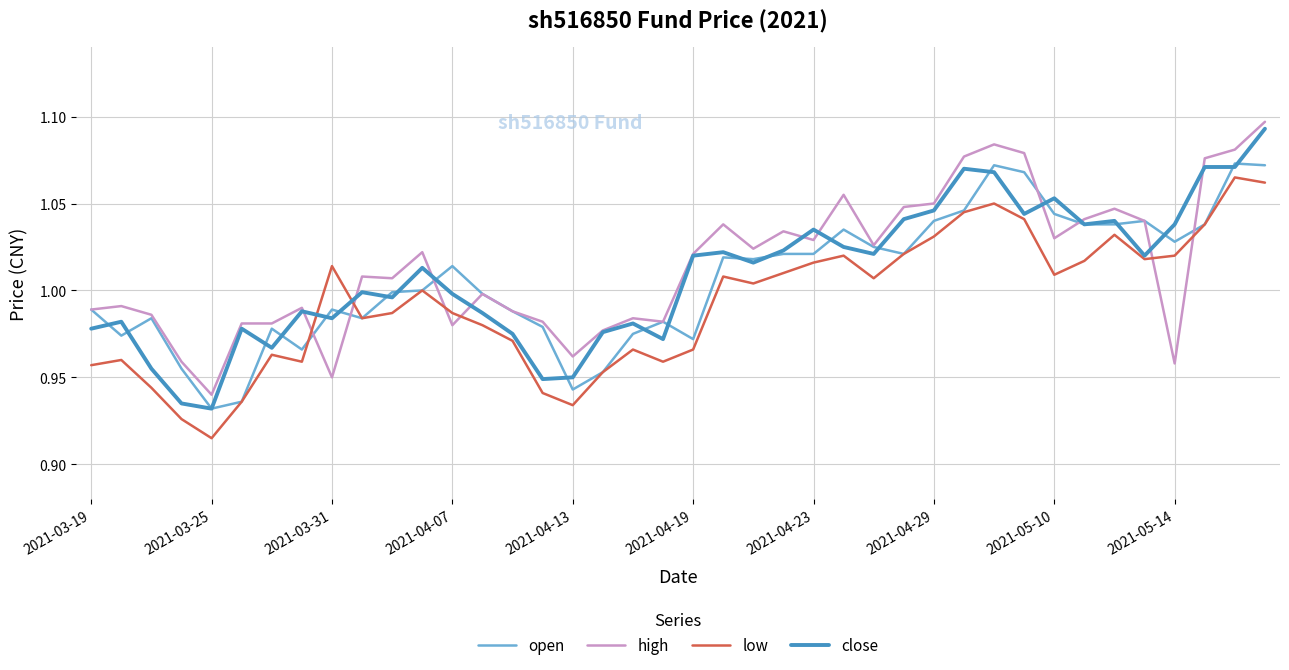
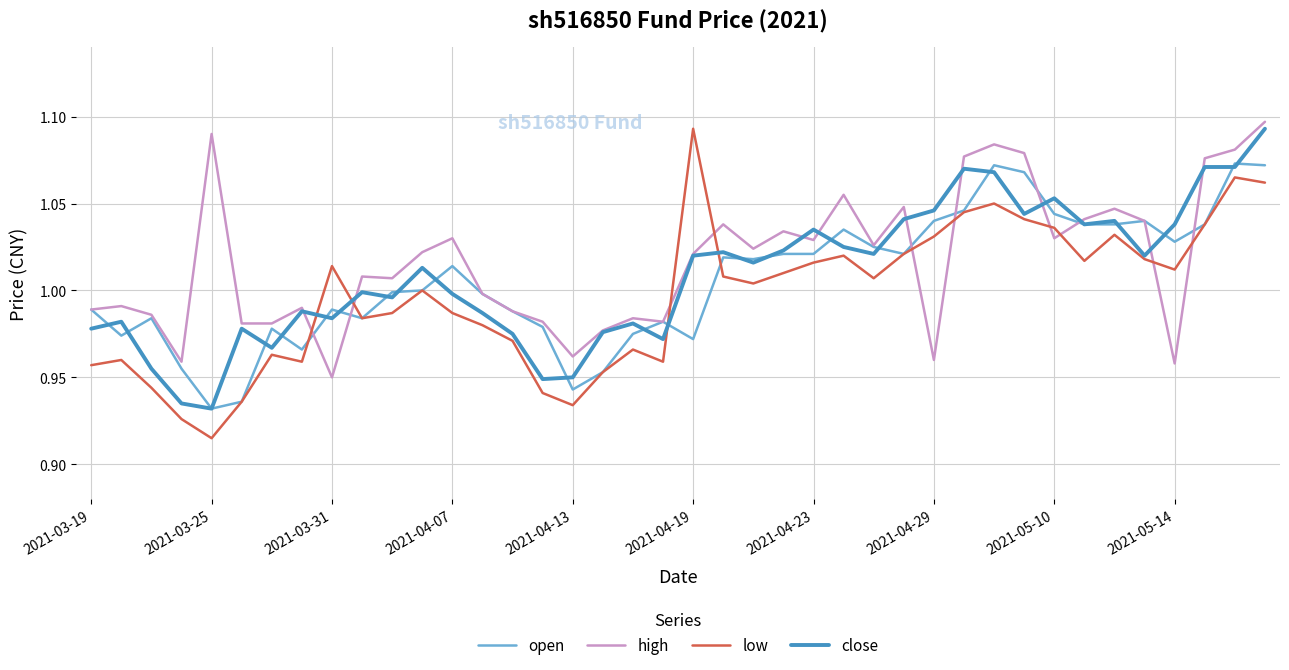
  {
    "high": {
-     "2021-03-25": 0.94,
+     "2021-03-25": 1.09,
      "2021-03-31": 0.95,
-     "2021-04-07": 0.98,
+     "2021-04-07": 1.03,
      "2021-04-13": 0.962,
      "2021-04-23": 1.03,
-     "2021-04-29": 1.05,
+     "2021-04-29": 0.96,
      "2021-05-10": 1.03,
      "2021-05-14": 0.958
    },
    "low": {
      "2021-03-19": 0.957,
      "2021-03-25": 0.915,
      "2021-03-31": 1.014,
      "2021-04-07": 0.987,
      "2021-04-13": 0.934,
-     "2021-04-19": 0.966,
+     "2021-04-19": 1.093,
      "2021-04-23": 1.016,
      "2021-04-29": 1.031,
-     "2021-05-10": 1.009,
-     "2021-05-14": 1.020
+     "2021-05-10": 1.036,
+     "2021-05-14": 1.012
    }
  }
